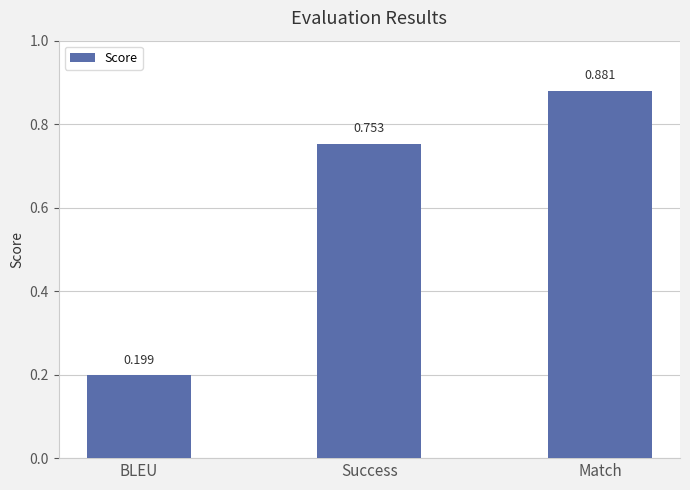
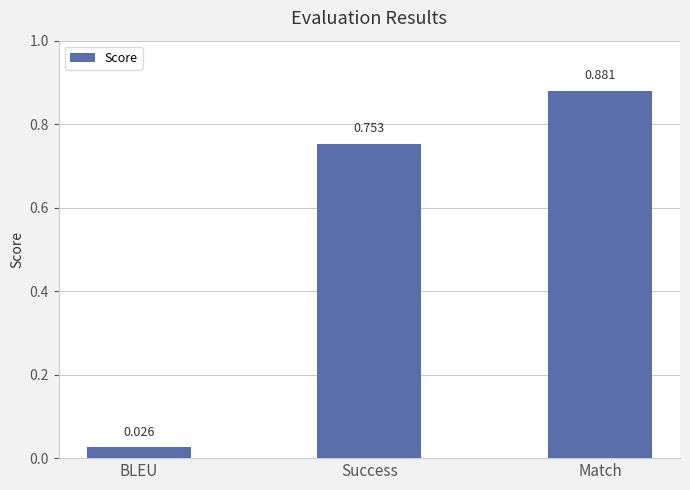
  {
-   "BLEU": 0.199,
+   "BLEU": 0.026,
    "Success": 0.753,
    "Match": 0.881
  }
